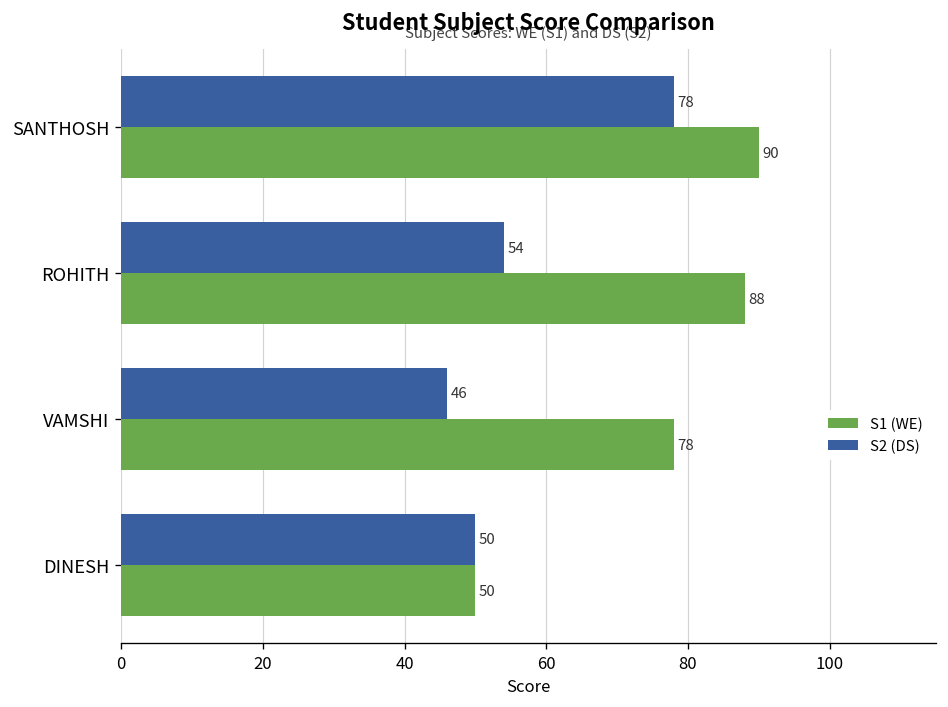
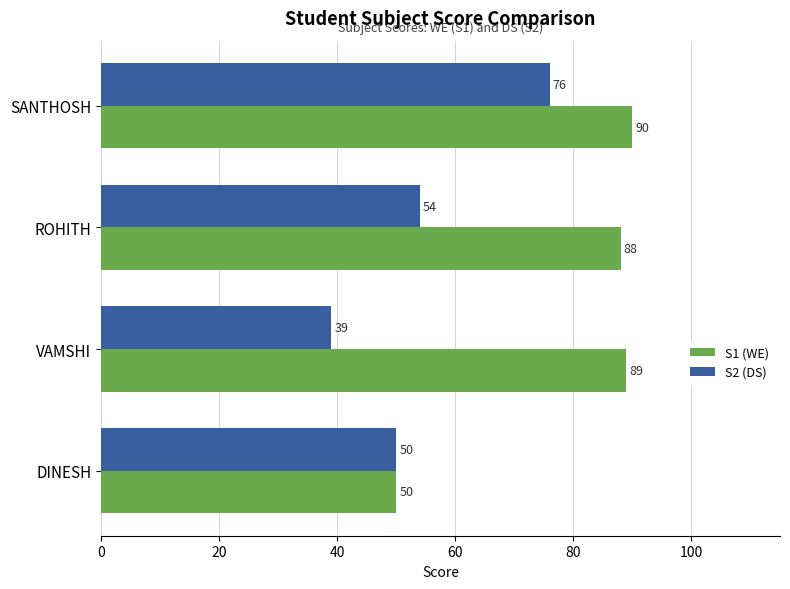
  {
    "S1 (WE)": {
      "SANTHOSH": 90,
      "ROHITH": 88,
-     "VAMSHI": 78,
+     "VAMSHI": 89,
      "DINESH": 50
    },
    "S2 (DS)": {
-     "SANTHOSH": 78,
+     "SANTHOSH": 76,
      "ROHITH": 54,
-     "VAMSHI": 46,
+     "VAMSHI": 39,
      "DINESH": 50
    }
  }
